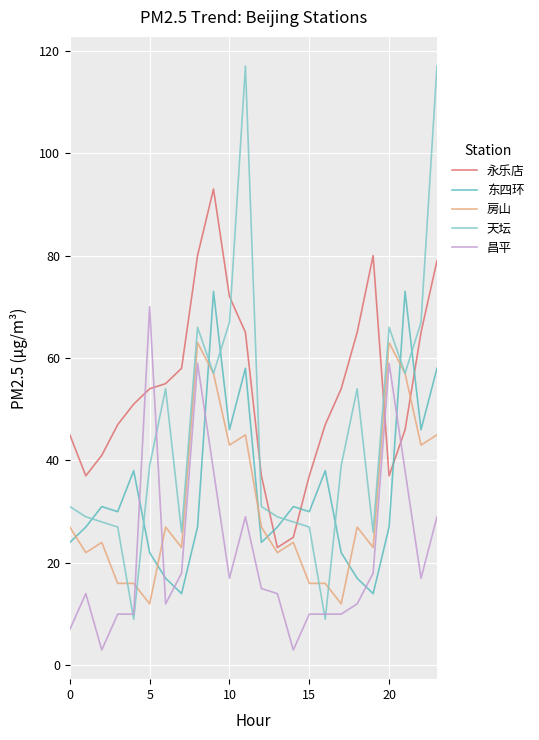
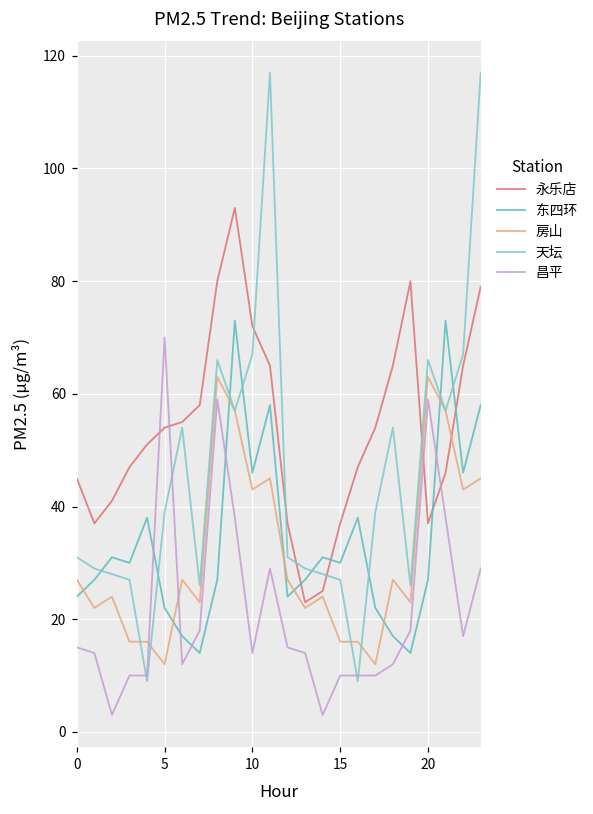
  {
    "昌平": {
-     "0": 7,
+     "0": 15,
      "5": 70,
-     "10": 17,
+     "10": 14,
      "15": 10,
      "20": 59
    }
  }
